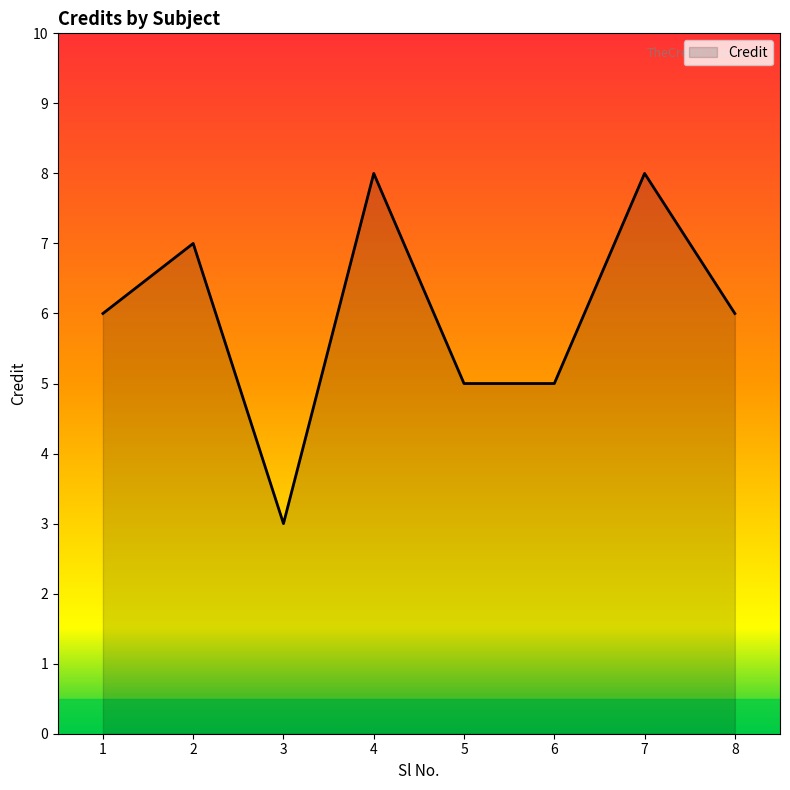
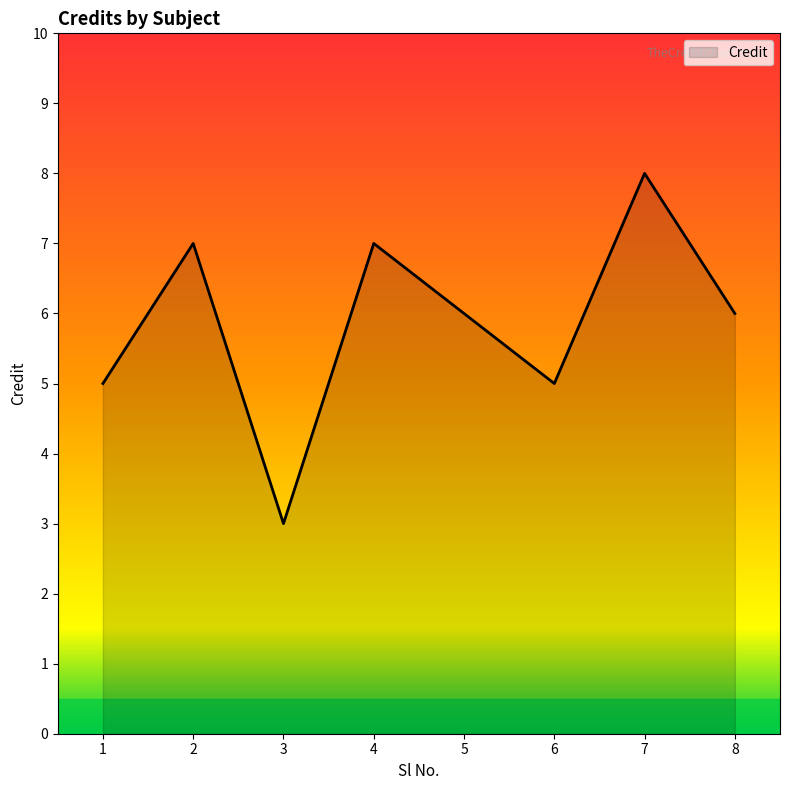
  {
-   "1": 6,
+   "1": 5,
    "2": 7,
    "3": 3,
-   "4": 8,
-   "5": 5,
+   "4": 7,
+   "5": 6,
    "6": 5,
    "7": 8,
    "8": 6
  }
